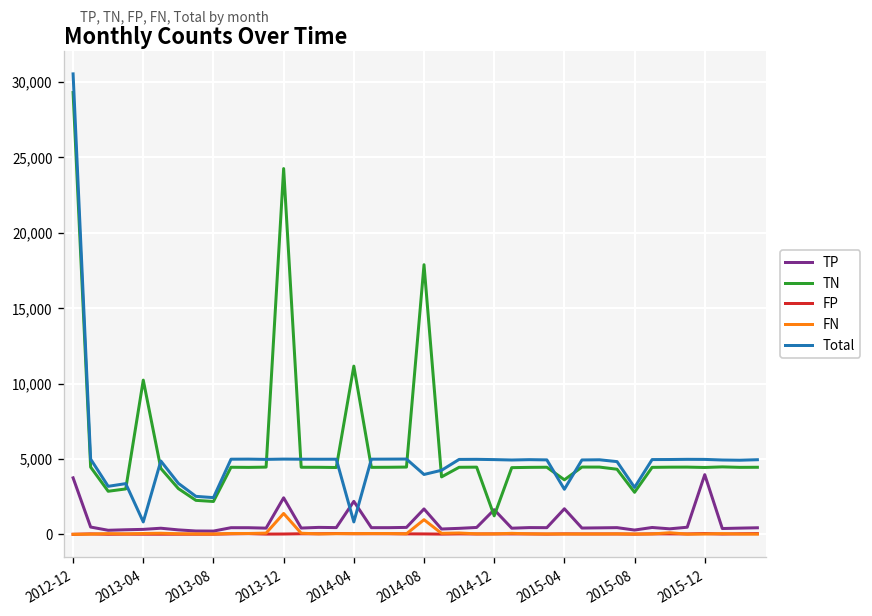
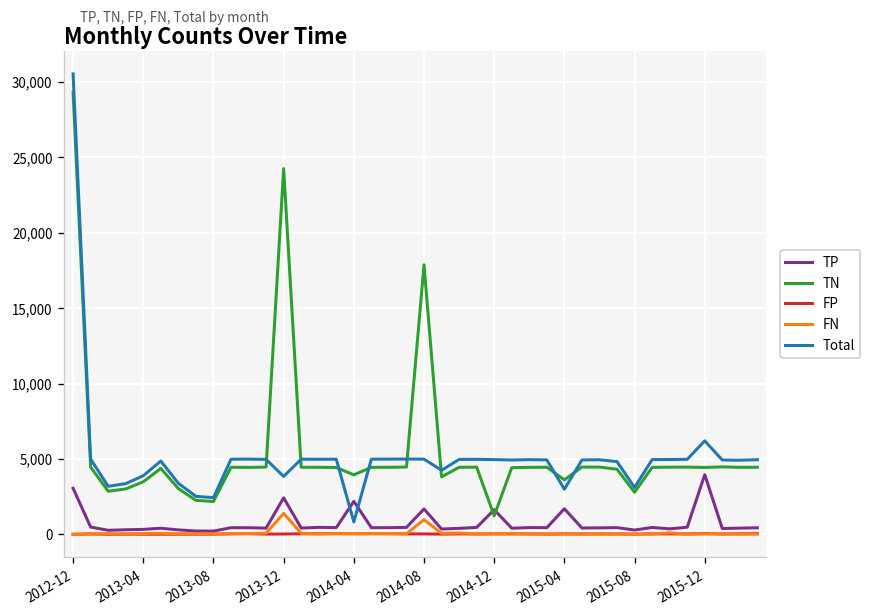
  {
    "TP": {
-     "2012-12": "3,700",
+     "2012-12": "3,100",
      "2013-04": "300",
      "2013-12": "2,400",
      "2014-04": "2,200",
      "2014-08": "1,700",
      "2014-12": "1,600",
      "2015-04": "1,700",
      "2015-08": "300",
      "2015-12": "4,000"
    },
    "TN": {
      "2012-12": "29,300",
-     "2013-04": "10,200",
+     "2013-04": "3,500",
      "2013-08": "2,200",
      "2013-12": "24,300",
-     "2014-04": "11,200",
+     "2014-04": "3,900",
      "2014-08": "17,900",
      "2014-12": "1,200",
      "2015-04": "3,600",
      "2015-08": "2,800",
      "2015-12": "4,400"
    },
    "FP": {
      "2013-12": "0",
      "2014-08": "0"
    },
    "FN": {
      "2013-12": "1,400",
      "2014-08": "1,000"
    },
    "Total": {
      "2012-12": "30,500",
-     "2013-04": "800",
+     "2013-04": "3,900",
      "2013-08": "2,400",
-     "2013-12": "5,000",
+     "2013-12": "3,800",
      "2014-04": "800",
-     "2014-08": "4,000",
+     "2014-08": "5,000",
      "2014-12": "5,000",
      "2015-04": "3,000",
      "2015-08": "3,100",
-     "2015-12": "5,000"
+     "2015-12": "6,200"
    }
  }
